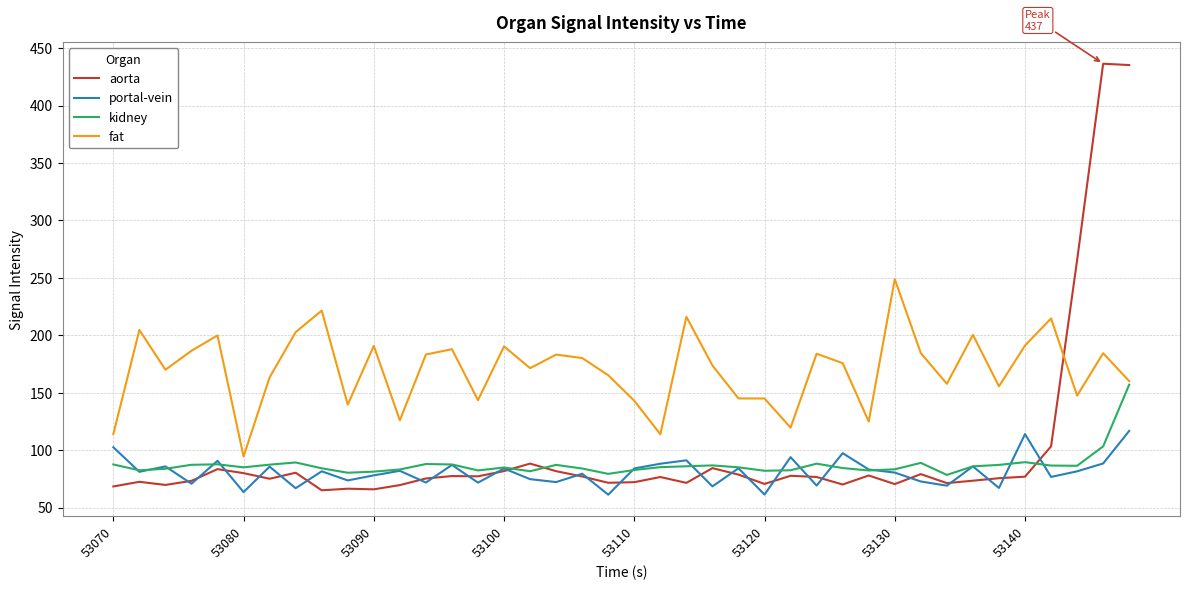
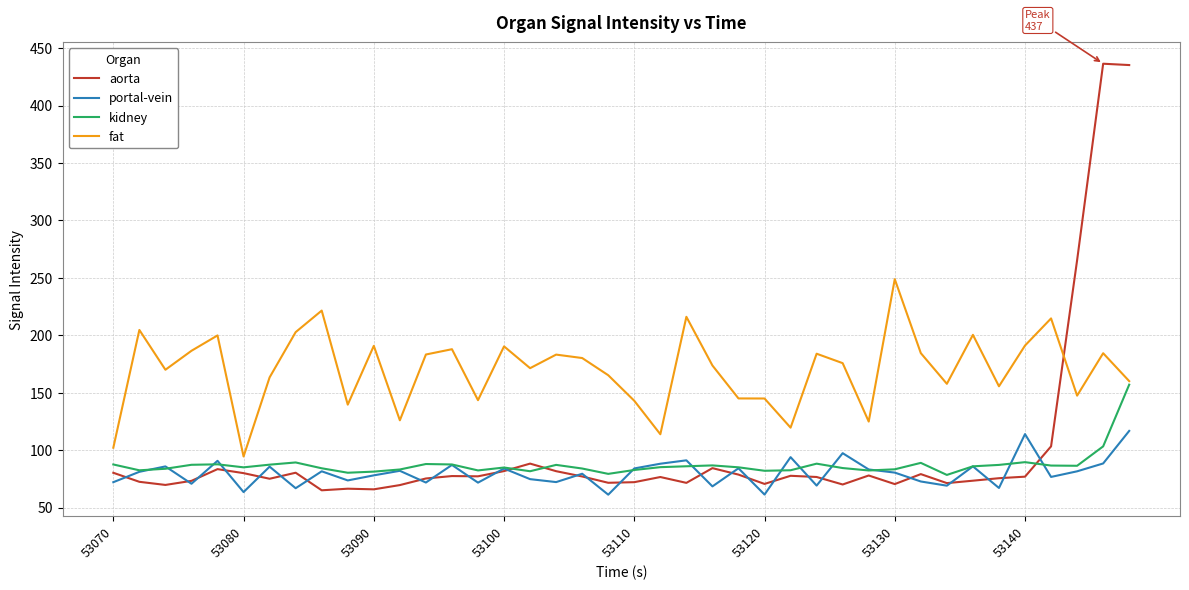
  {
    "aorta": {
-     "53070": 68,
+     "53070": 80,
      "53080": 80,
      "53090": 66,
      "53100": 82,
      "53110": 72,
      "53120": 71,
      "53130": 70,
      "53140": 77
    },
    "portal-vein": {
-     "53070": 103,
+     "53070": 72,
      "53080": 64,
      "53090": 78,
      "53120": 61,
      "53130": 80,
      "53140": 114
    },
    "kidney": {
      "53070": 88,
      "53080": 85,
      "53090": 81,
      "53120": 82,
      "53130": 83,
      "53140": 90
    },
    "fat": {
-     "53070": 114,
+     "53070": 102,
      "53080": 95,
      "53090": 191,
      "53100": 190,
      "53110": 143,
      "53120": 145,
      "53130": 249,
      "53140": 191
    }
  }
